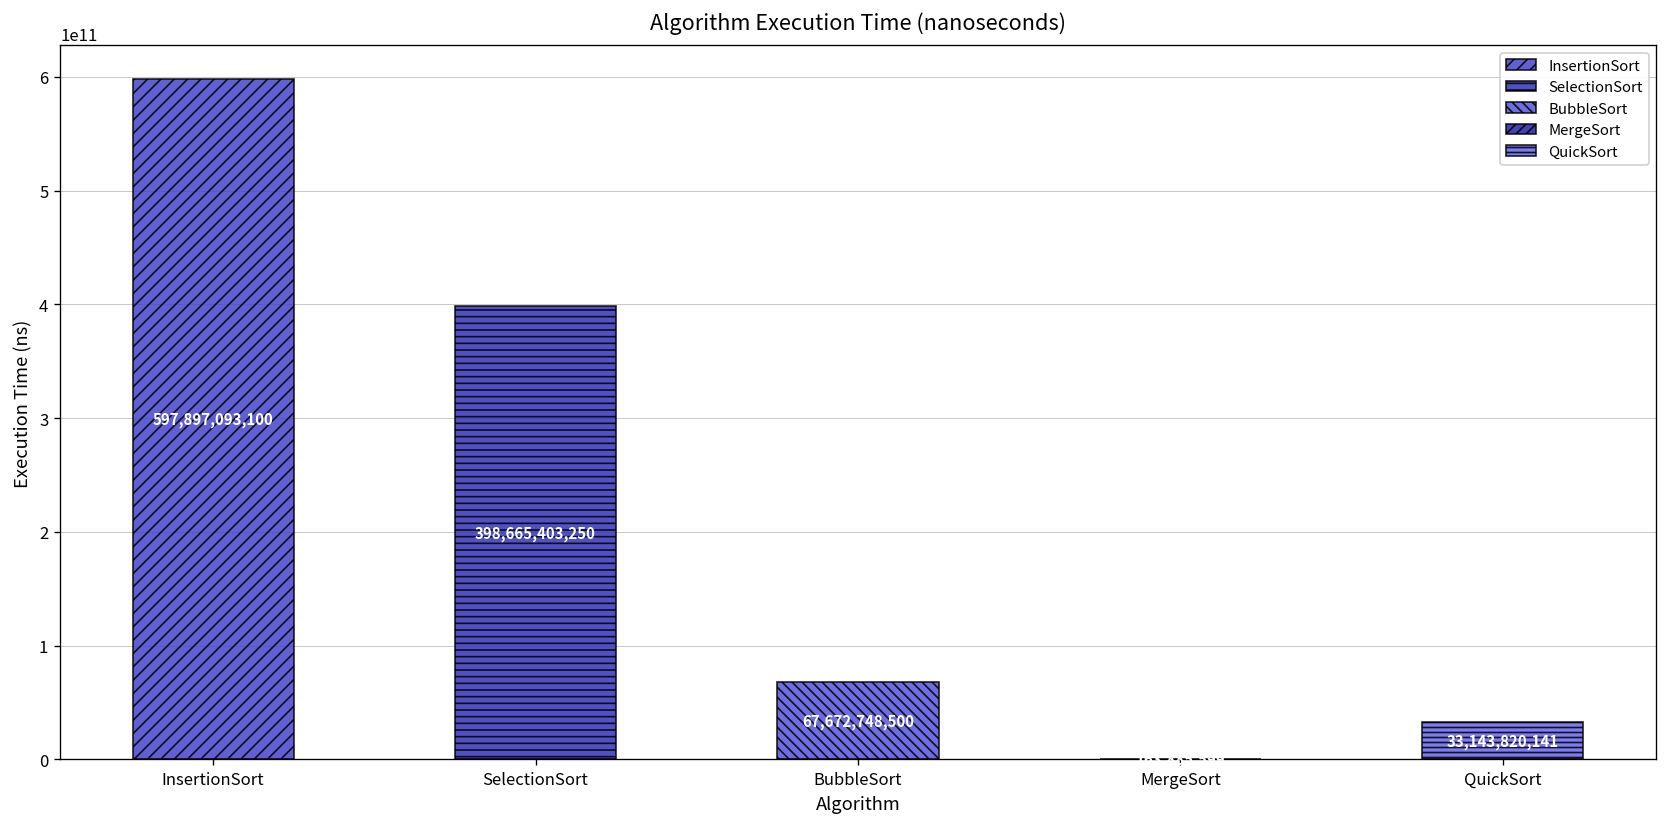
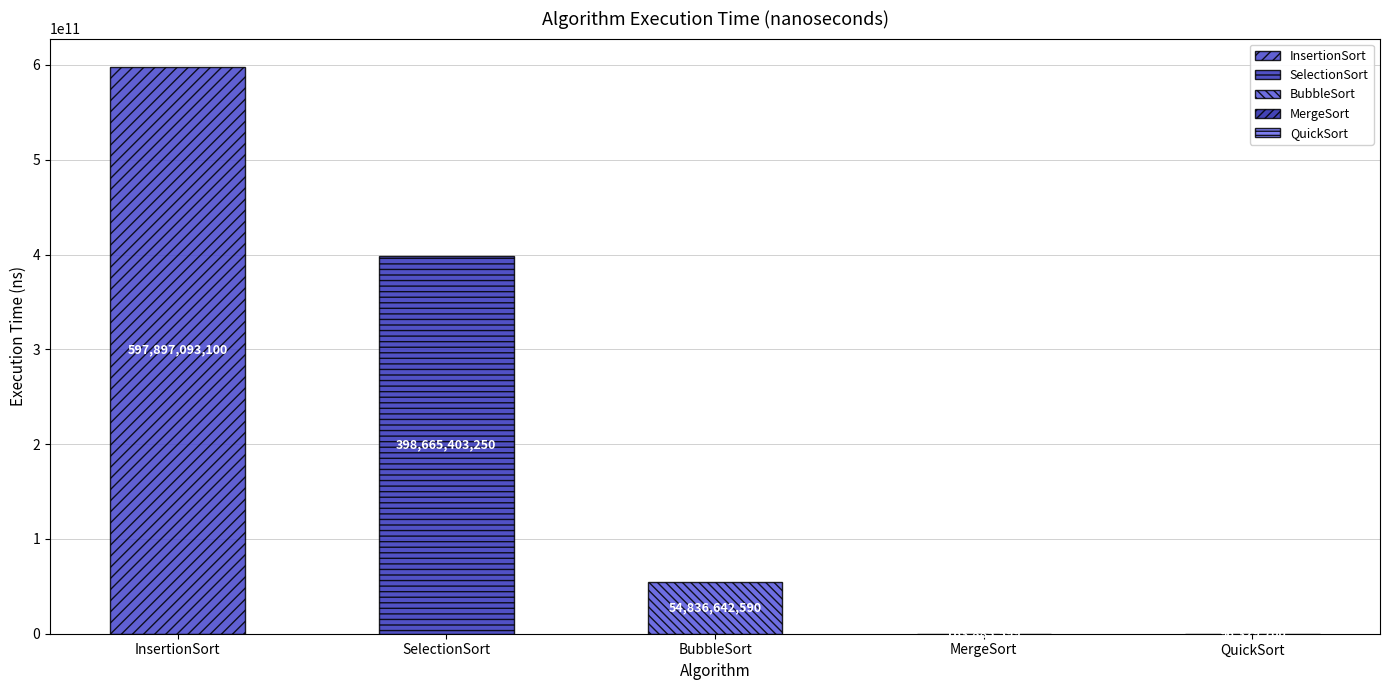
  {
    "InsertionSort": "597,897,093,100",
    "SelectionSort": "398,665,403,250",
-   "BubbleSort": "67,672,748,500",
-   "QuickSort": "30000000000"
+   "BubbleSort": "54,836,642,590",
+   "QuickSort": "0"
  }
